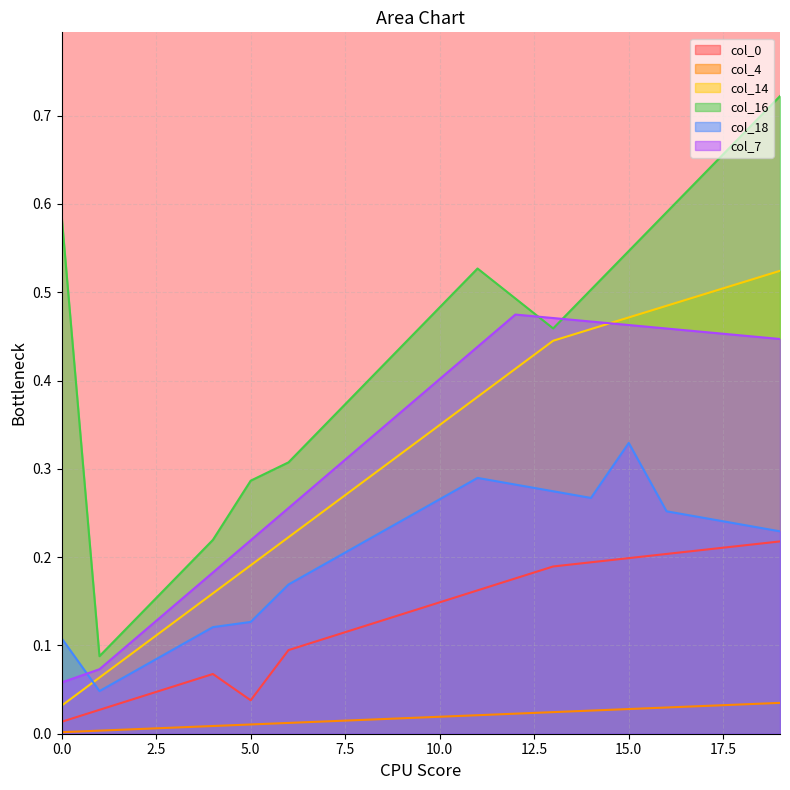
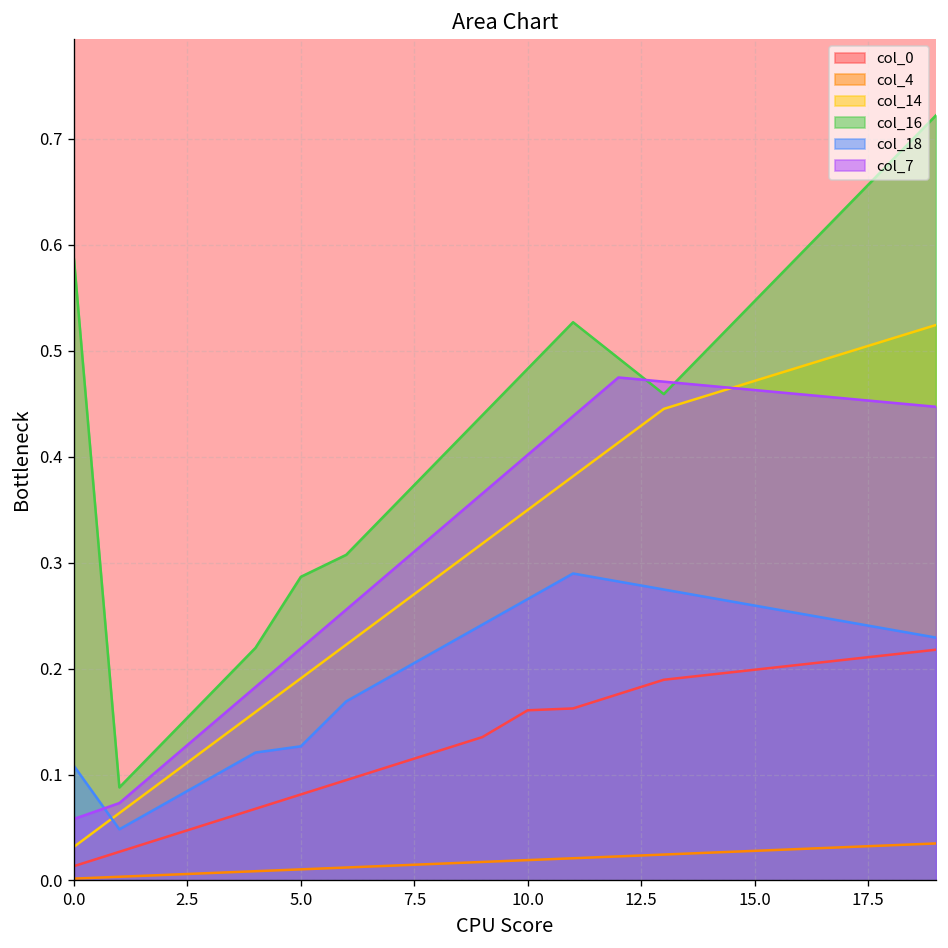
  {
    "col_0": {
      "0.0": 0.01,
-     "5.0": 0.04,
-     "10.0": 0.15,
+     "5.0": 0.08,
+     "10.0": 0.16,
      "15.0": 0.20
    },
    "col_16": {
      "0.0": 0.59,
      "5.0": 0.29,
      "10.0": 0.48,
      "15.0": 0.55
    },
    "col_18": {
      "0.0": 0.11,
      "5.0": 0.13,
      "10.0": 0.27,
-     "15.0": 0.33
+     "15.0": 0.26
    },
    "col_7": {
      "0.0": 0.06,
      "5.0": 0.22,
      "10.0": 0.40,
      "15.0": 0.46
    }
  }
